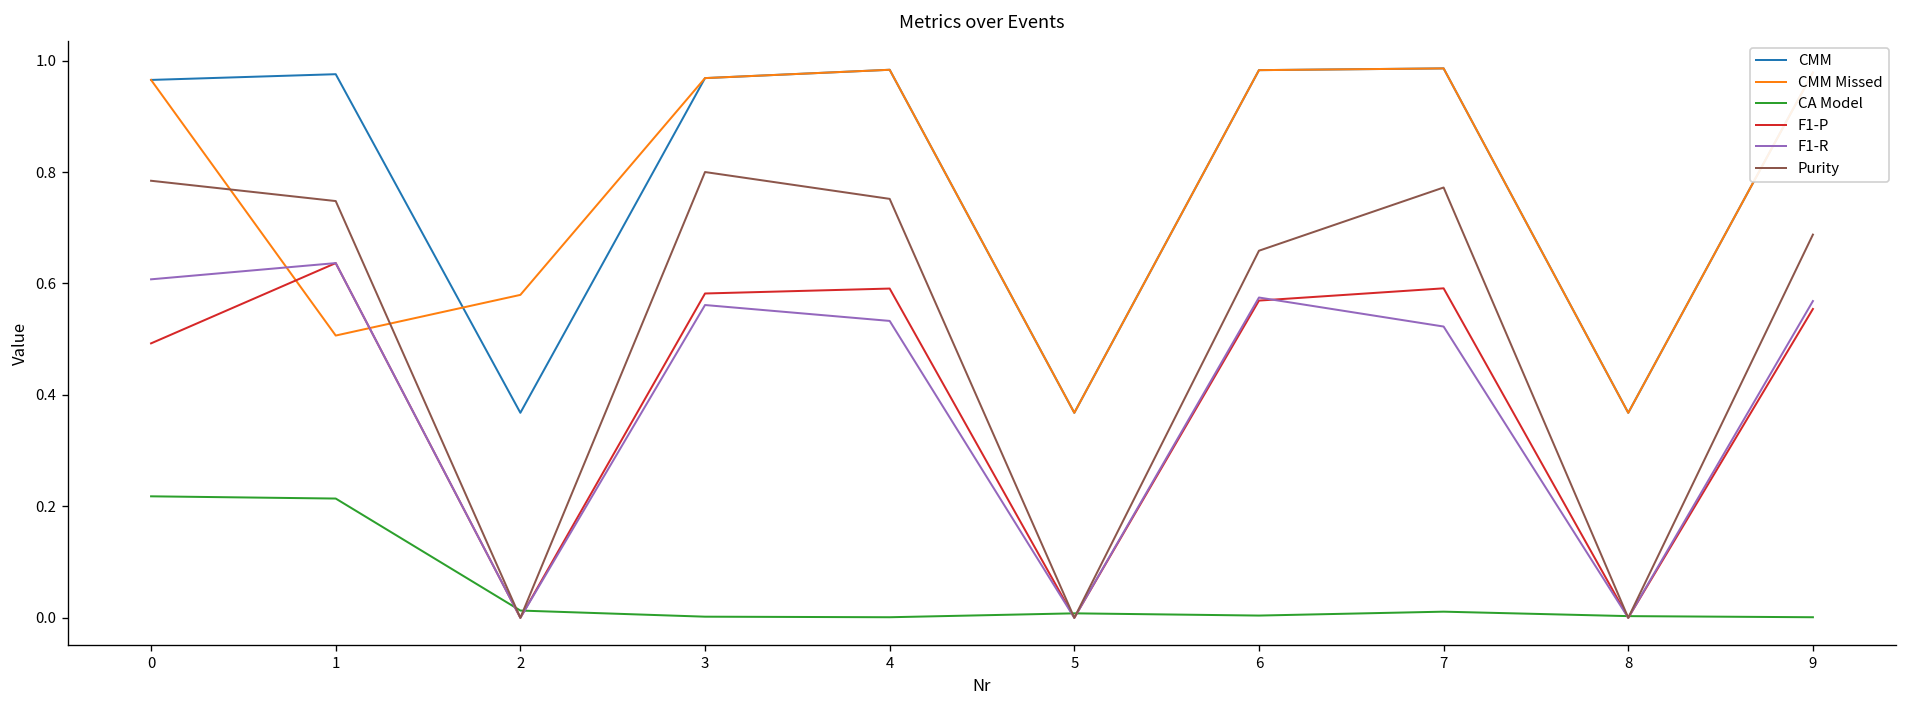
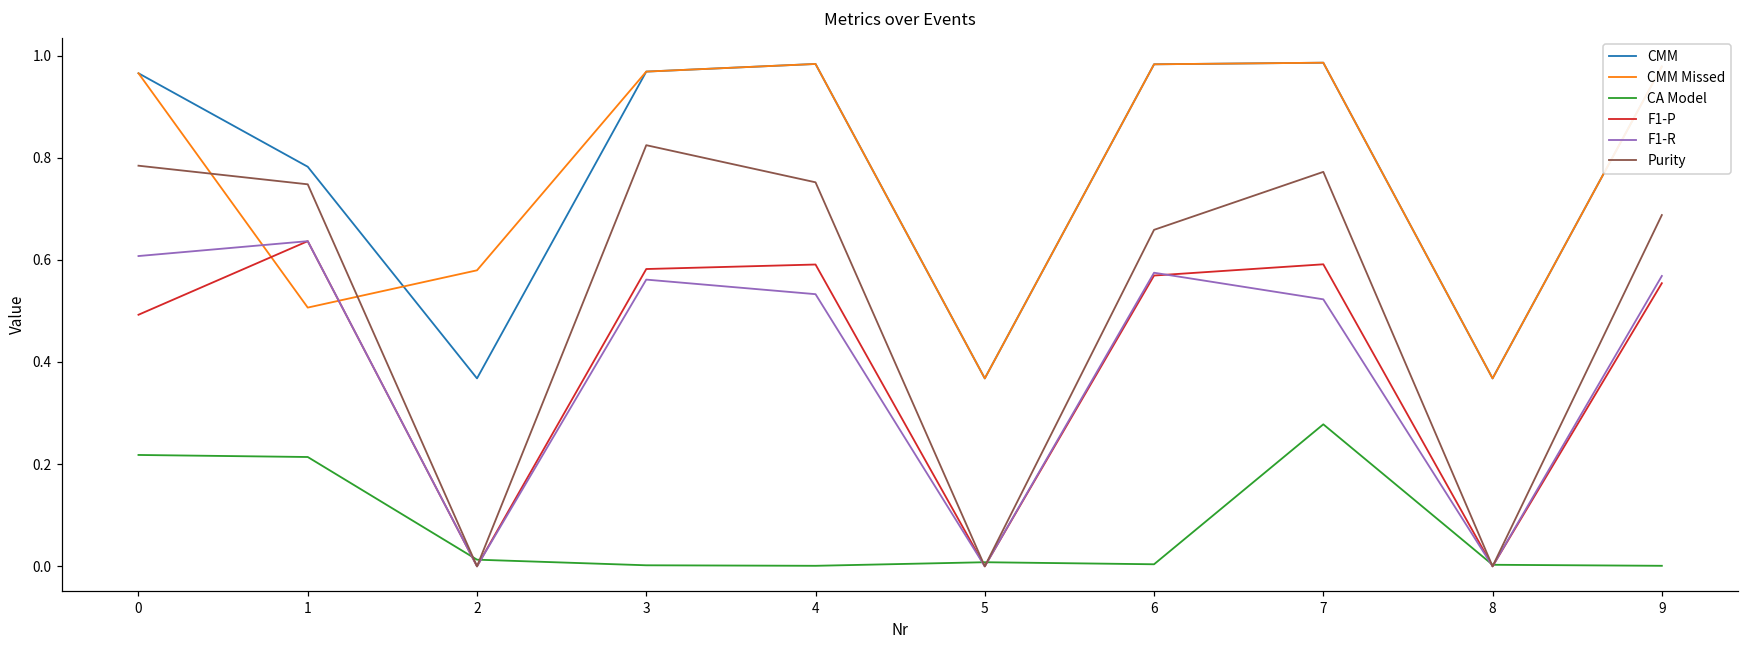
  {
    "CMM": {
-     "1": 0.98,
+     "1": 0.78,
      "2": 0.37
    },
    "CMM Missed": {
      "1": 0.51,
      "2": 0.58
    },
    "CA Model": {
      "0": 0.22,
      "1": 0.21,
      "2": 0.01,
      "3": 0.00,
      "4": 0.00,
      "5": 0.01,
      "6": 0.00,
-     "7": 0.01,
+     "7": 0.28,
      "9": 0.00
    },
    "F1-P": {
      "0": 0.49,
      "3": 0.58,
      "4": 0.59,
      "6": 0.57,
      "7": 0.59,
      "9": 0.55
    },
    "F1-R": {
      "0": 0.61,
      "3": 0.56,
      "4": 0.53,
      "6": 0.57,
      "7": 0.52,
      "9": 0.57
    },
    "Purity": {
      "0": 0.78,
      "1": 0.75,
-     "3": 0.80,
+     "3": 0.82,
      "4": 0.75,
      "6": 0.66,
      "7": 0.77,
      "9": 0.69
    }
  }
